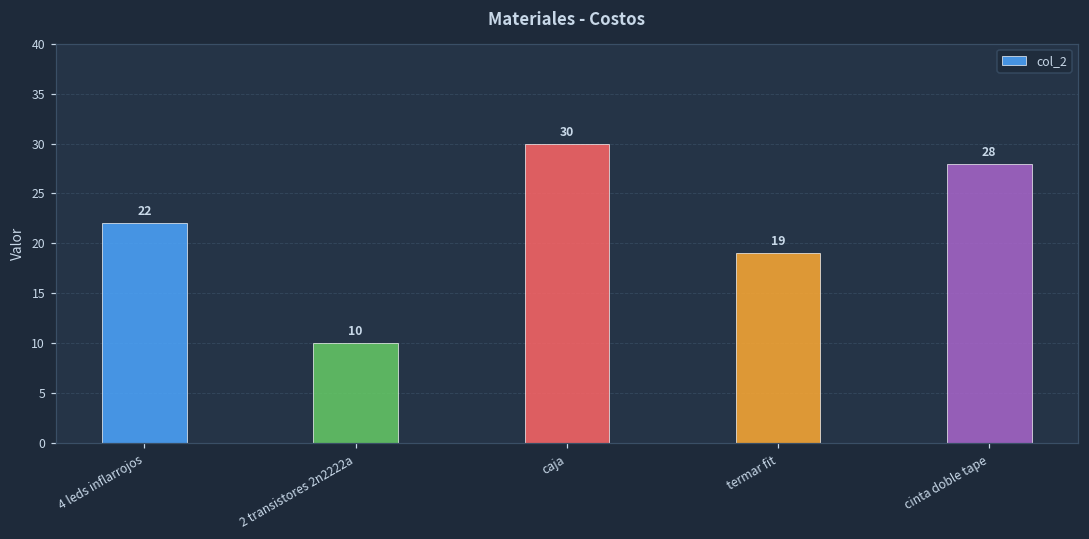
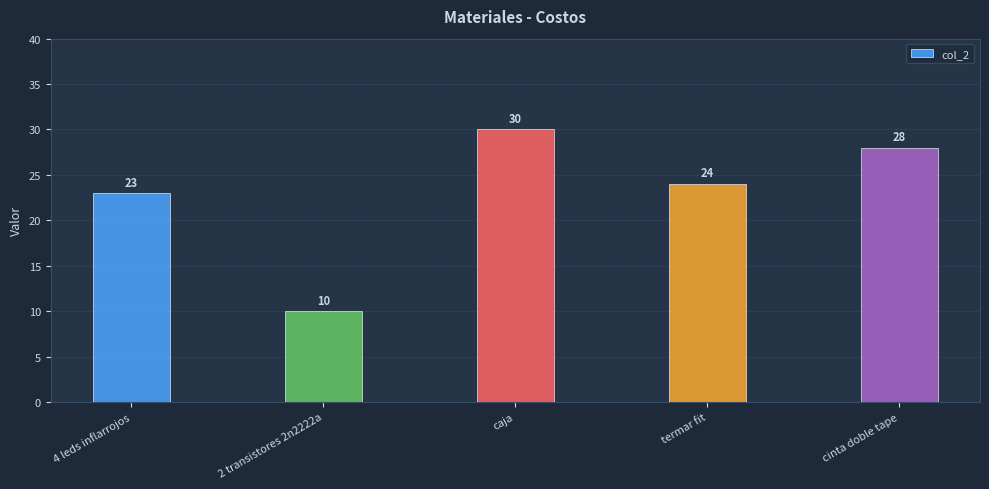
  {
-   "4 leds inflarrojos": 22,
+   "4 leds inflarrojos": 23,
    "2 transistores 2n2222a": 10,
    "caja": 30,
-   "termar fit": 19,
+   "termar fit": 24,
    "cinta doble tape": 28
  }
